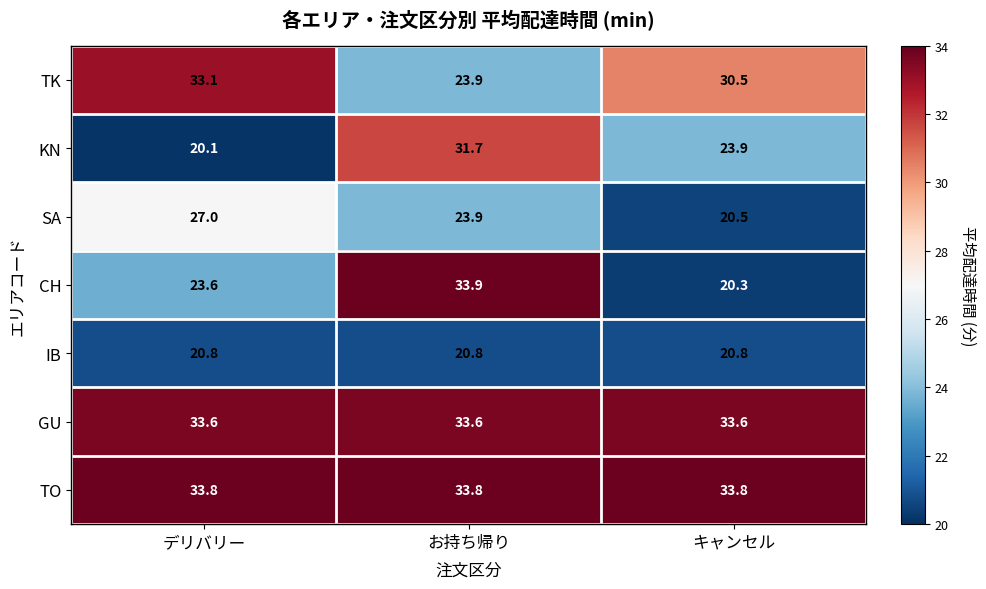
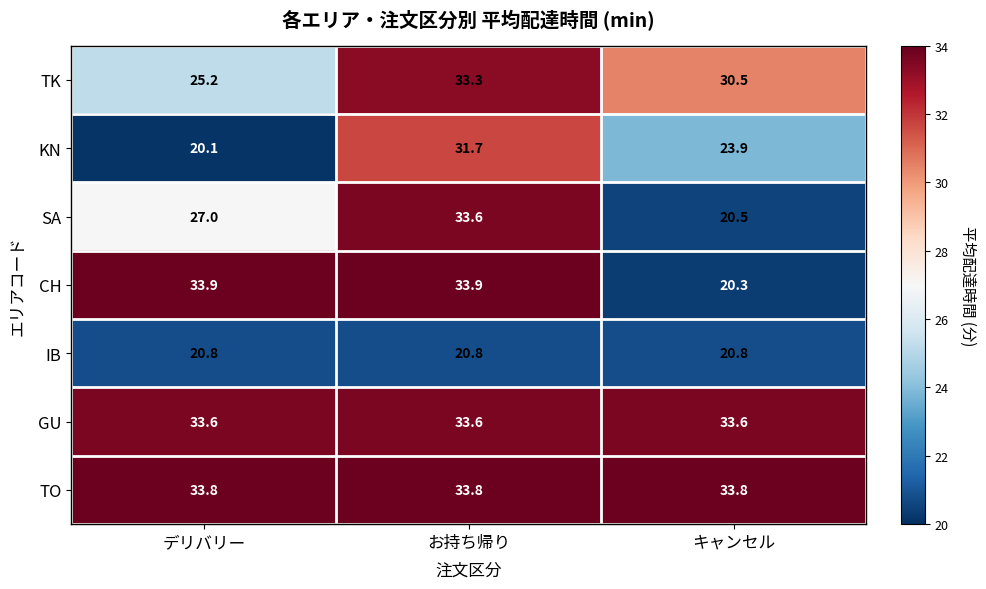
  {
    "TK": {
-     "デリバリー": 33.1,
-     "お持ち帰り": 23.9,
+     "デリバリー": 25.2,
+     "お持ち帰り": 33.3,
      "キャンセル": 30.5
    },
    "KN": {
      "デリバリー": 20.1,
      "お持ち帰り": 31.7,
      "キャンセル": 23.9
    },
    "SA": {
      "デリバリー": 27.0,
-     "お持ち帰り": 23.9,
+     "お持ち帰り": 33.6,
      "キャンセル": 20.5
    },
    "CH": {
-     "デリバリー": 23.6,
+     "デリバリー": 33.9,
      "お持ち帰り": 33.9,
      "キャンセル": 20.3
    },
    "IB": {
      "デリバリー": 20.8,
      "お持ち帰り": 20.8,
      "キャンセル": 20.8
    },
    "GU": {
      "デリバリー": 33.6,
      "お持ち帰り": 33.6,
      "キャンセル": 33.6
    },
    "TO": {
      "デリバリー": 33.8,
      "お持ち帰り": 33.8,
      "キャンセル": 33.8
    }
  }
